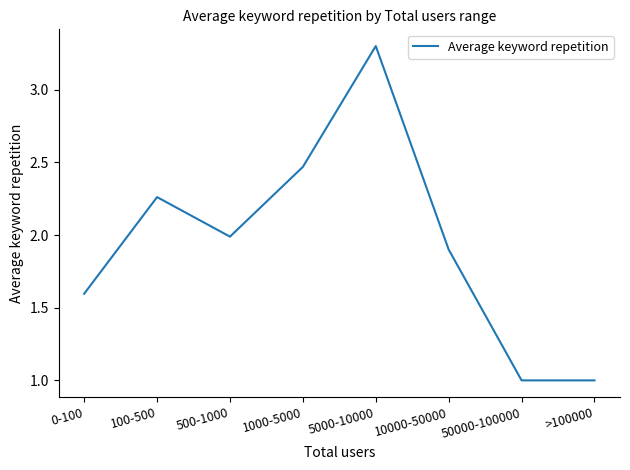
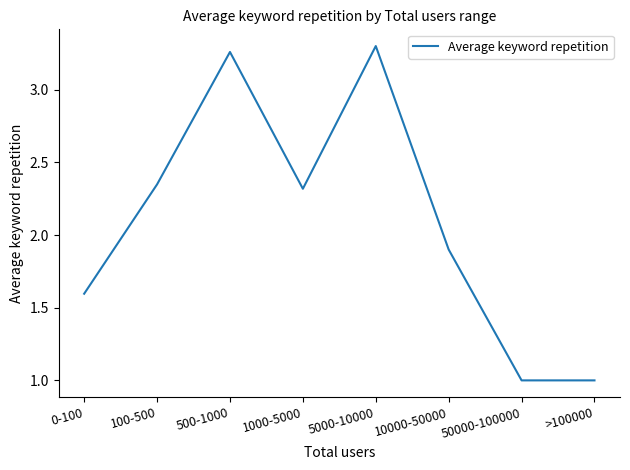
  {
    "0-100": 1.60,
-   "100-500": 2.26,
-   "500-1000": 1.99,
-   "1000-5000": 2.47,
+   "100-500": 2.35,
+   "500-1000": 3.26,
+   "1000-5000": 2.32,
    "5000-10000": 3.30,
    "10000-50000": 1.90,
    "50000-100000": 1.00,
    ">100000": 1.00
  }
